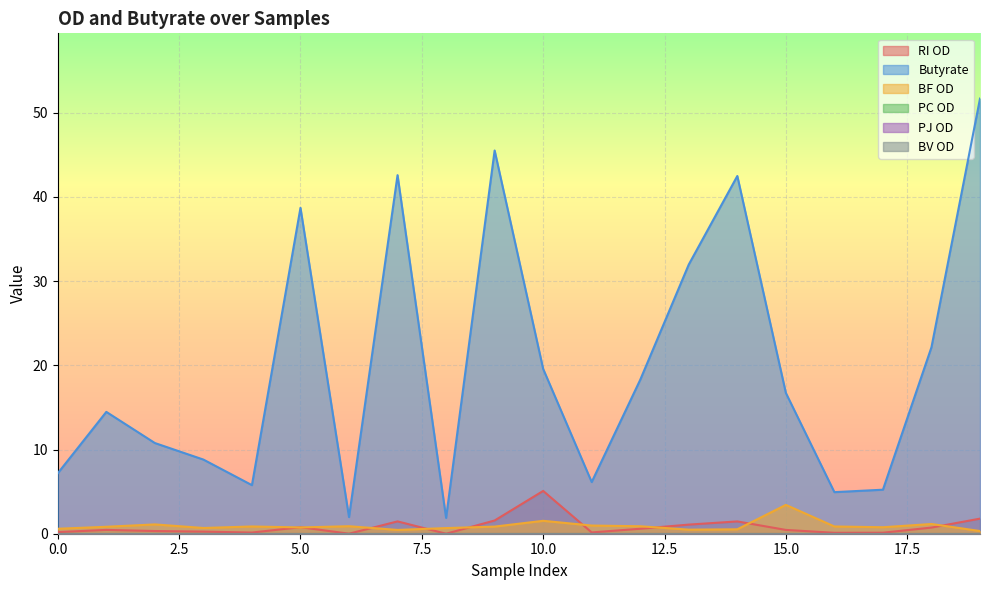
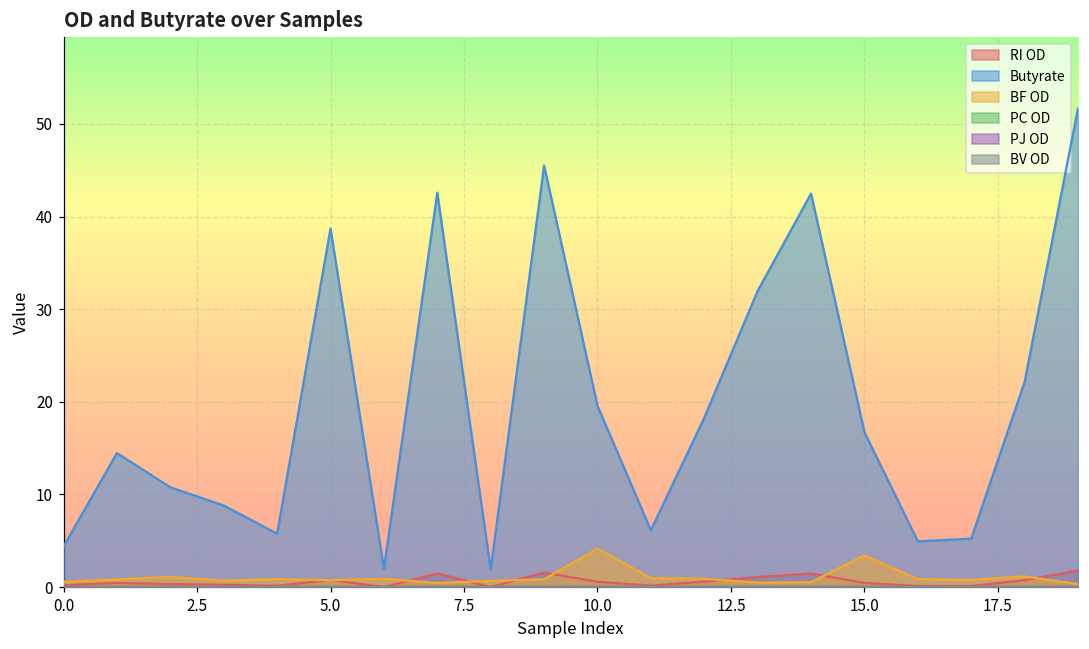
  {
    "RI OD": {
-     "10.0": 5,
+     "10.0": 1,
      "15.0": 0
    },
    "Butyrate": {
-     "0.0": 7,
+     "0.0": 4,
      "5.0": 39,
      "10.0": 20,
      "15.0": 17
    },
    "BF OD": {
      "0.0": 1,
-     "10.0": 2,
+     "10.0": 4,
      "15.0": 3
    },
    "BV OD": {
      "5.0": 0,
      "10.0": 0,
      "15.0": 0
    }
  }
